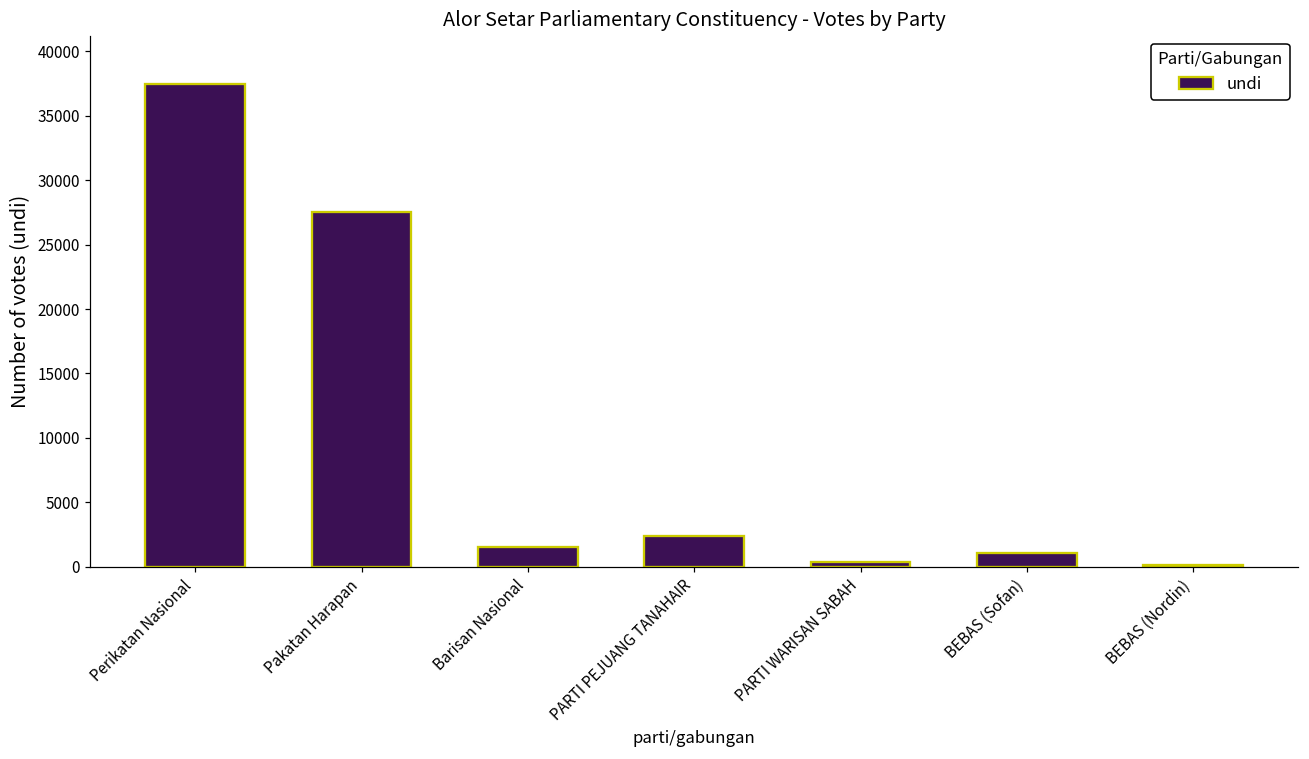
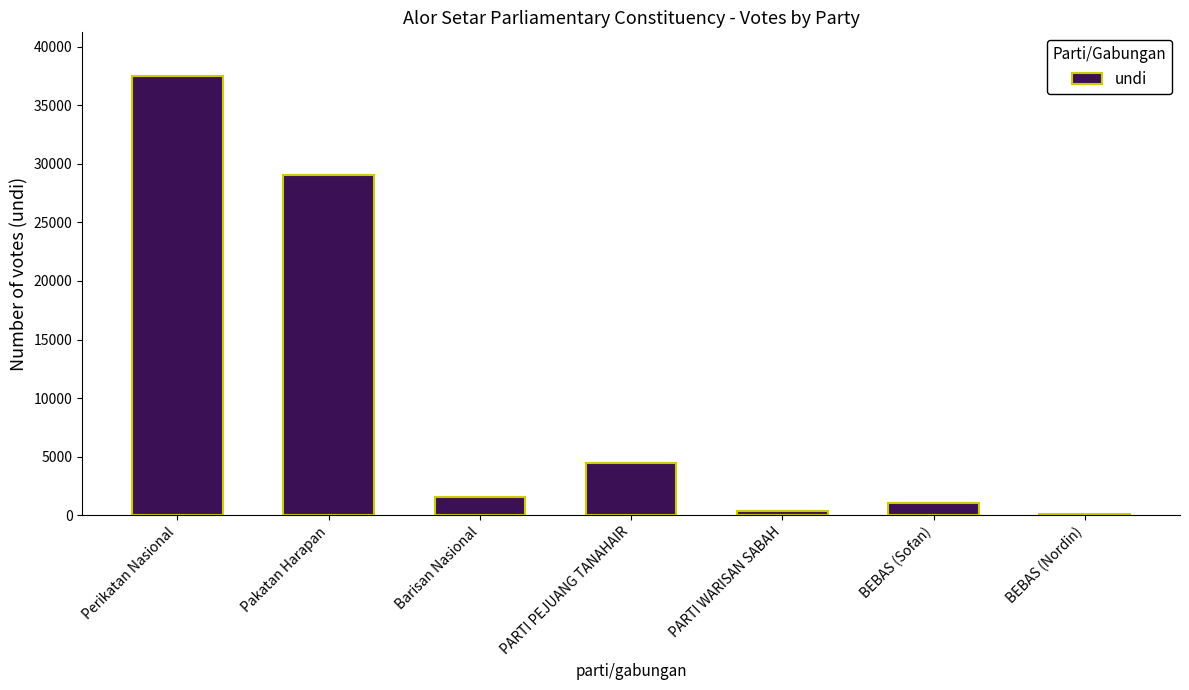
  {
    "Perikatan Nasional": 37500,
-   "Pakatan Harapan": 27600,
+   "Pakatan Harapan": 29100,
    "Barisan Nasional": 1500,
-   "PARTI PEJUANG TANAHAIR": 2400,
+   "PARTI PEJUANG TANAHAIR": 4400,
    "PARTI WARISAN SABAH": 400,
    "BEBAS (Sofan)": 1100
  }
